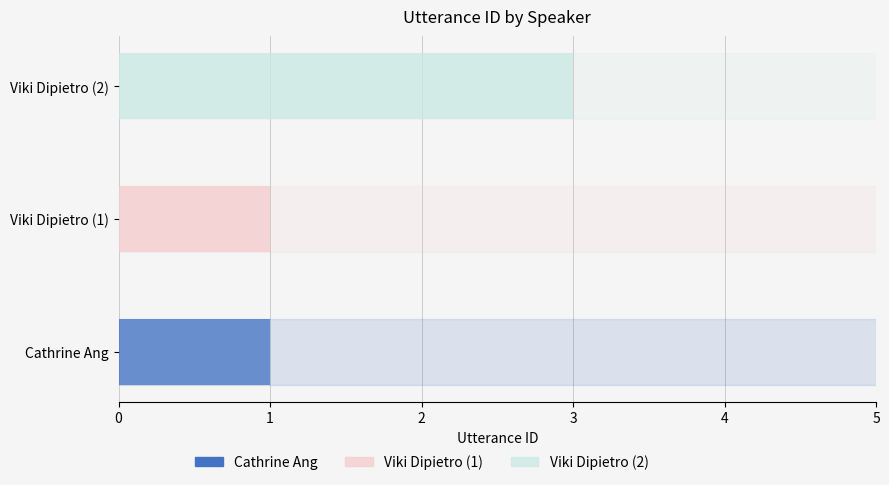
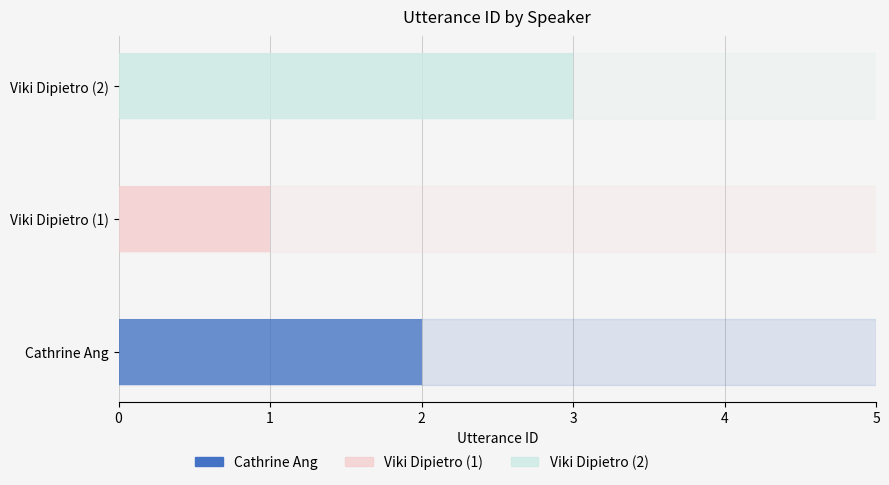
  {
    "Viki Dipietro (2)": 3,
    "Viki Dipietro (1)": 1,
-   "Cathrine Ang": 1
+   "Cathrine Ang": 2
  }
